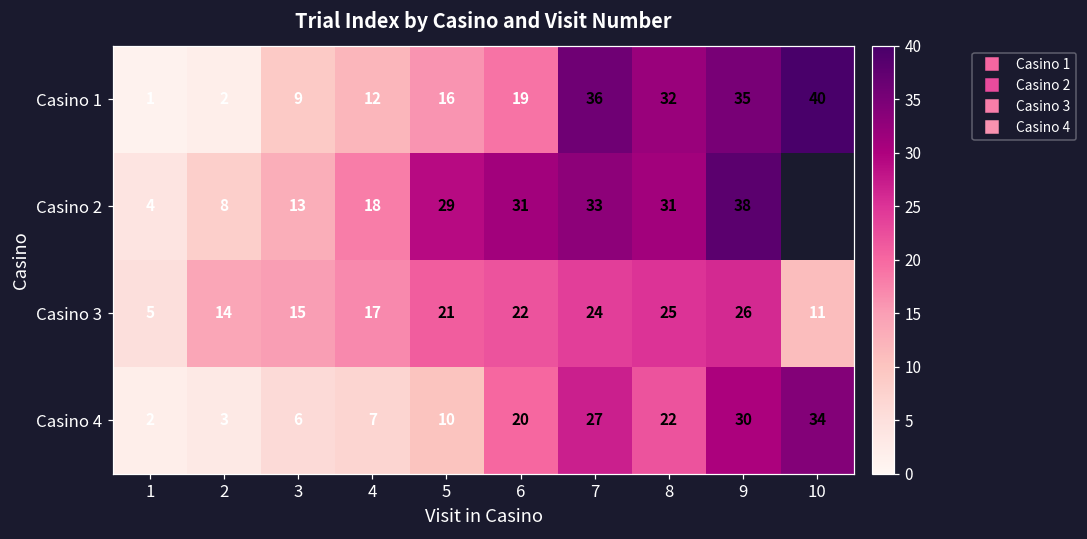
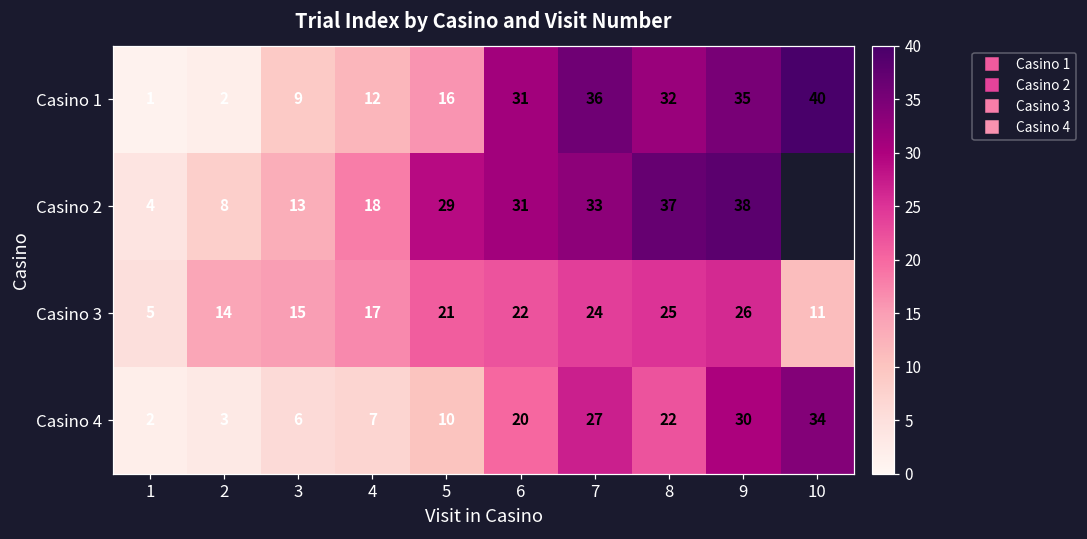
  {
    "Casino 1": {
      "3": 9,
      "4": 12,
      "5": 16,
-     "6": 19,
+     "6": 31,
      "7": 36,
      "8": 32,
      "9": 35,
      "10": 40
    },
    "Casino 2": {
      "2": 8,
      "3": 13,
      "4": 18,
      "5": 29,
      "6": 31,
      "7": 33,
-     "8": 31,
+     "8": 37,
      "9": 38
    },
    "Casino 3": {
      "2": 14,
      "3": 15,
      "4": 17,
      "5": 21,
      "6": 22,
      "7": 24,
      "8": 25,
      "9": 26,
      "10": 11
    },
    "Casino 4": {
      "5": 10,
      "6": 20,
      "7": 27,
      "8": 22,
      "9": 30,
      "10": 34
    }
  }
